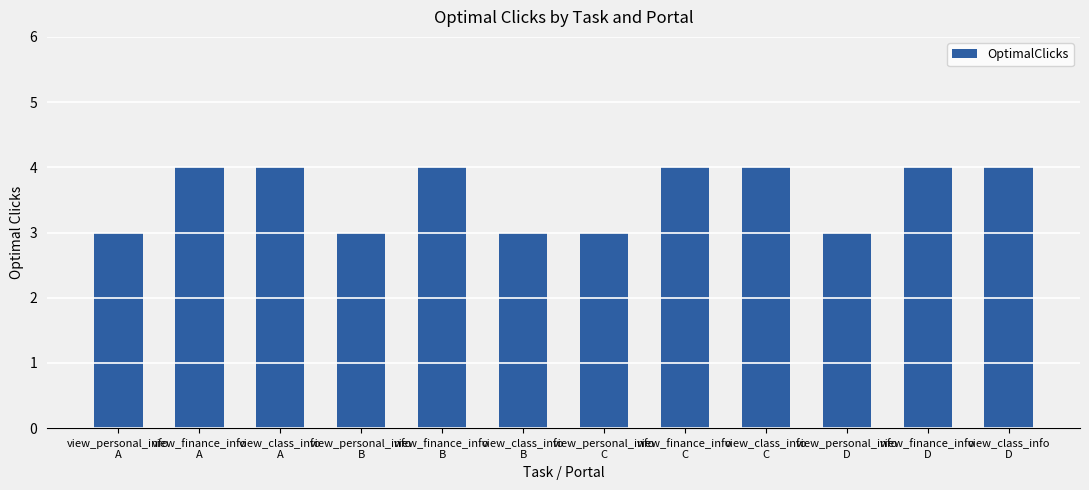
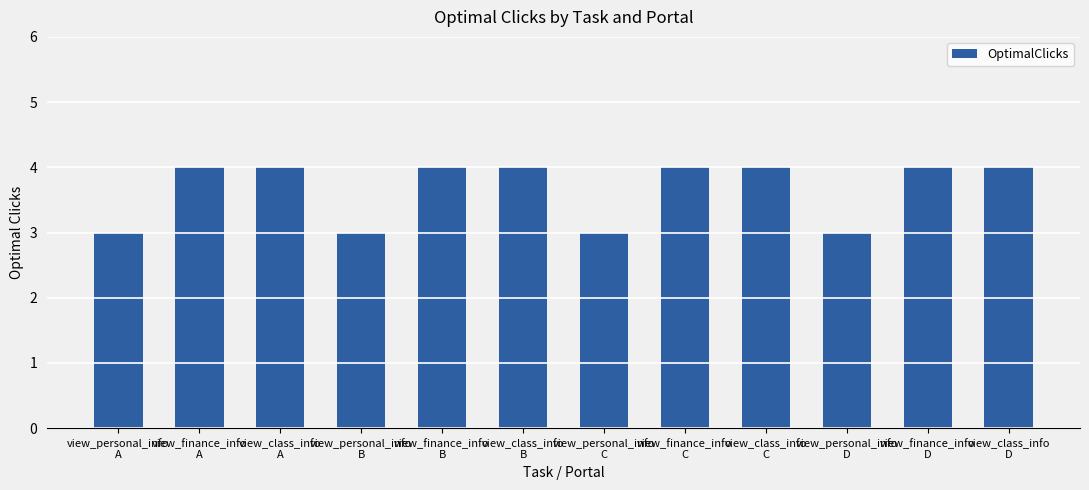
  {
    "view_class_info A": 4,
-   "view_class_info B": 3,
+   "view_class_info B": 4,
    "view_class_info C": 4,
    "view_class_info D": 4
  }
